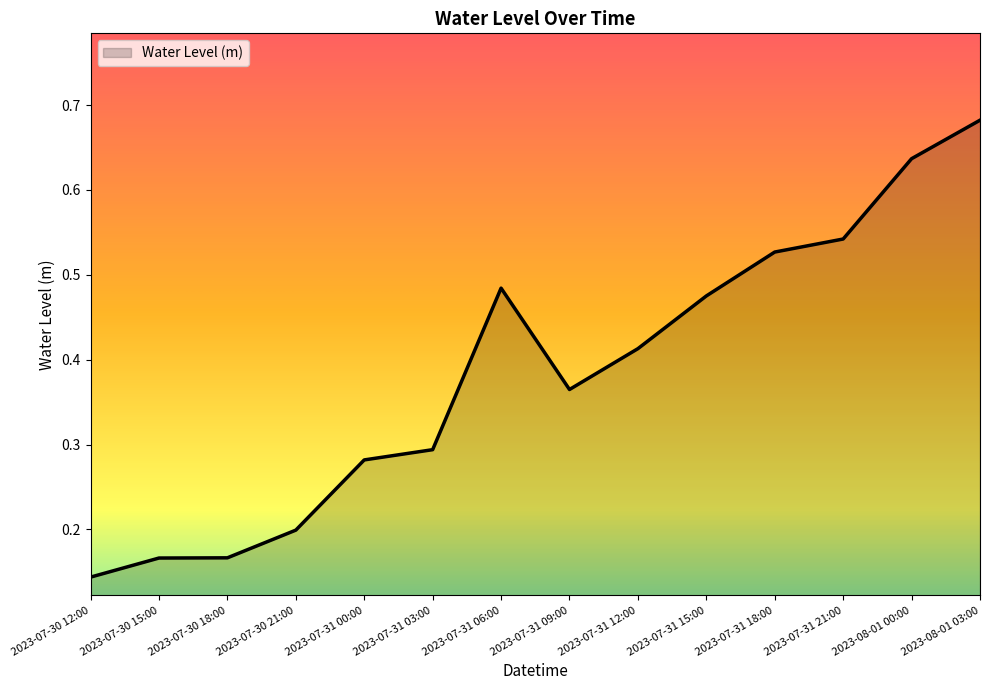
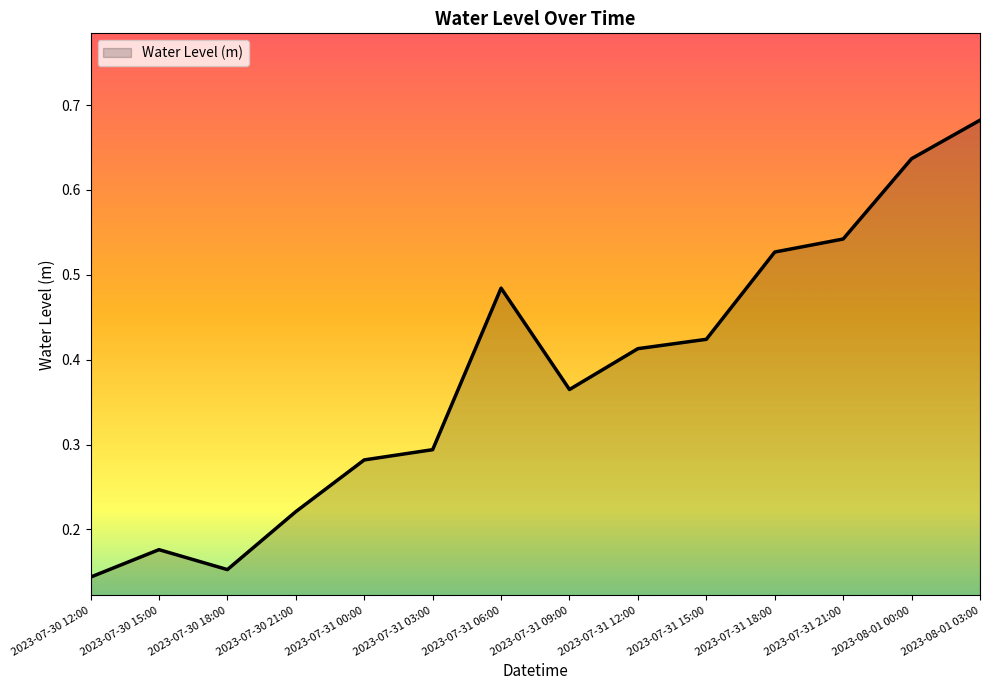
  {
    "2023-07-30 12:00": 0.14,
-   "2023-07-30 15:00": 0.17,
-   "2023-07-30 18:00": 0.17,
-   "2023-07-30 21:00": 0.20,
+   "2023-07-30 15:00": 0.18,
+   "2023-07-30 18:00": 0.15,
+   "2023-07-30 21:00": 0.22,
    "2023-07-31 00:00": 0.28,
    "2023-07-31 03:00": 0.29,
    "2023-07-31 06:00": 0.48,
    "2023-07-31 09:00": 0.36,
    "2023-07-31 12:00": 0.41,
-   "2023-07-31 15:00": 0.48,
+   "2023-07-31 15:00": 0.42,
    "2023-07-31 18:00": 0.53,
    "2023-07-31 21:00": 0.54,
    "2023-08-01 00:00": 0.64,
    "2023-08-01 03:00": 0.68
  }
